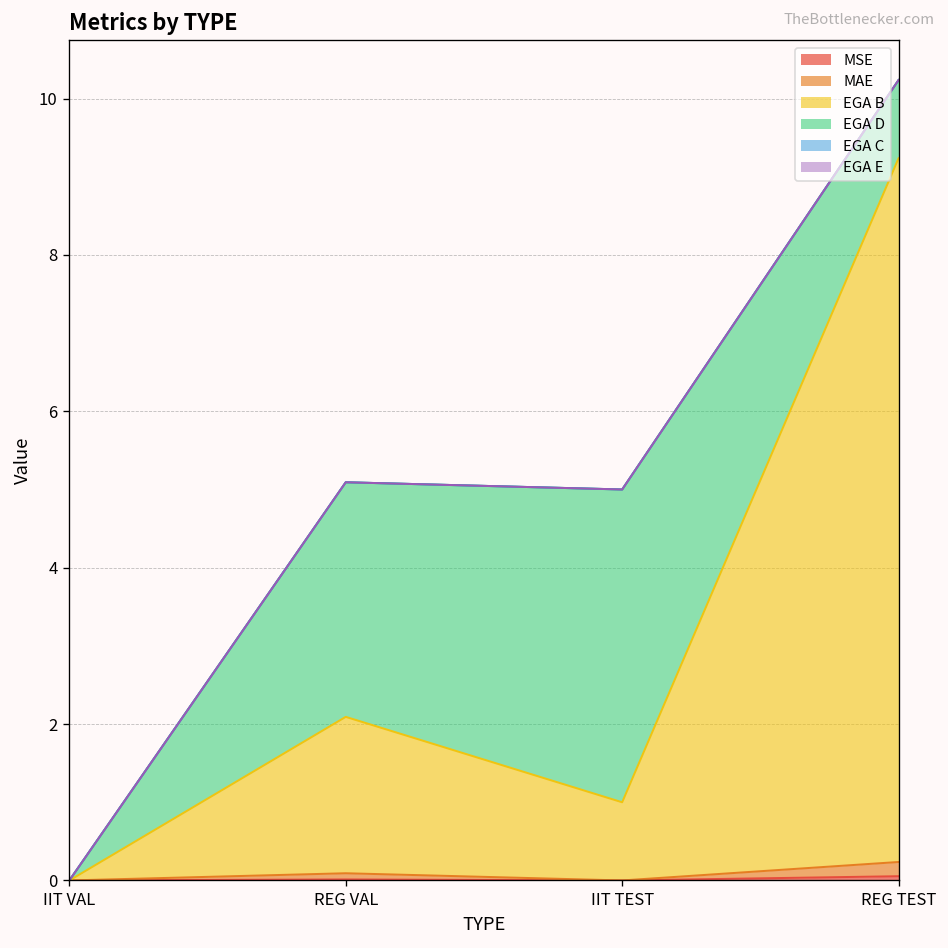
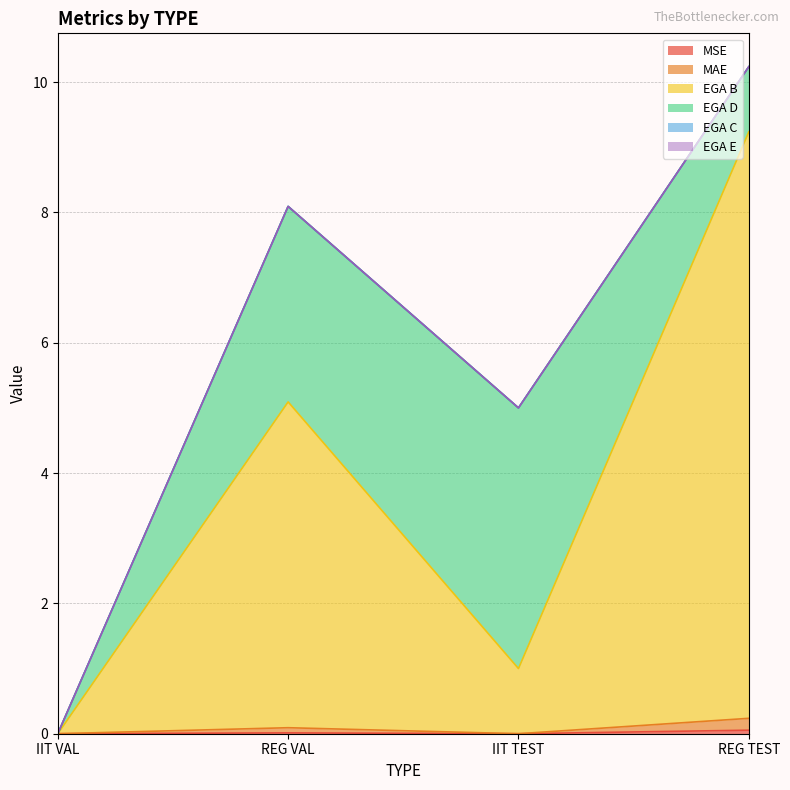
  {
    "EGA B": {
-     "REG VAL": 2,
+     "REG VAL": 5,
      "IIT TEST": 1,
      "REG TEST": 9
    }
  }
